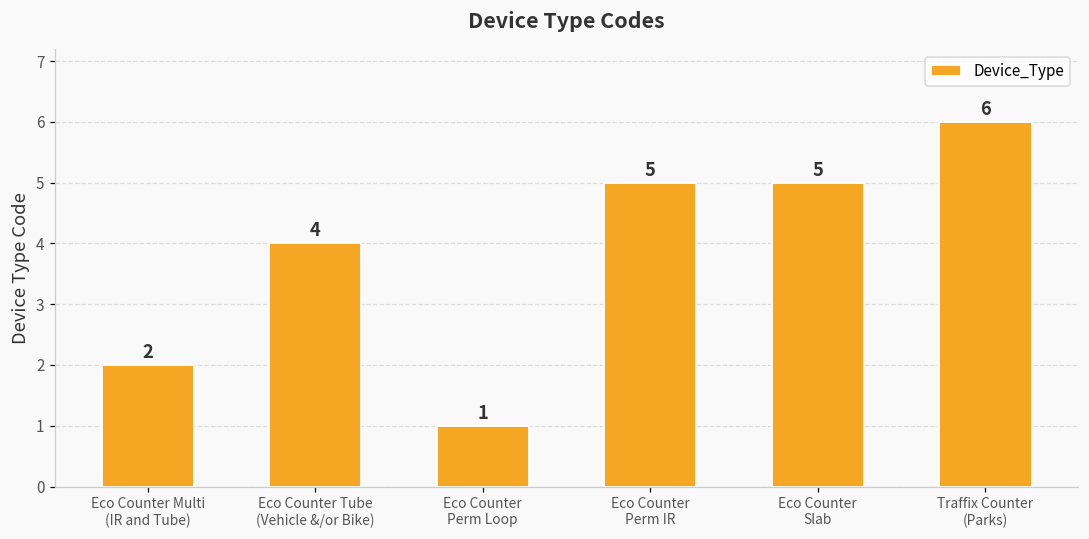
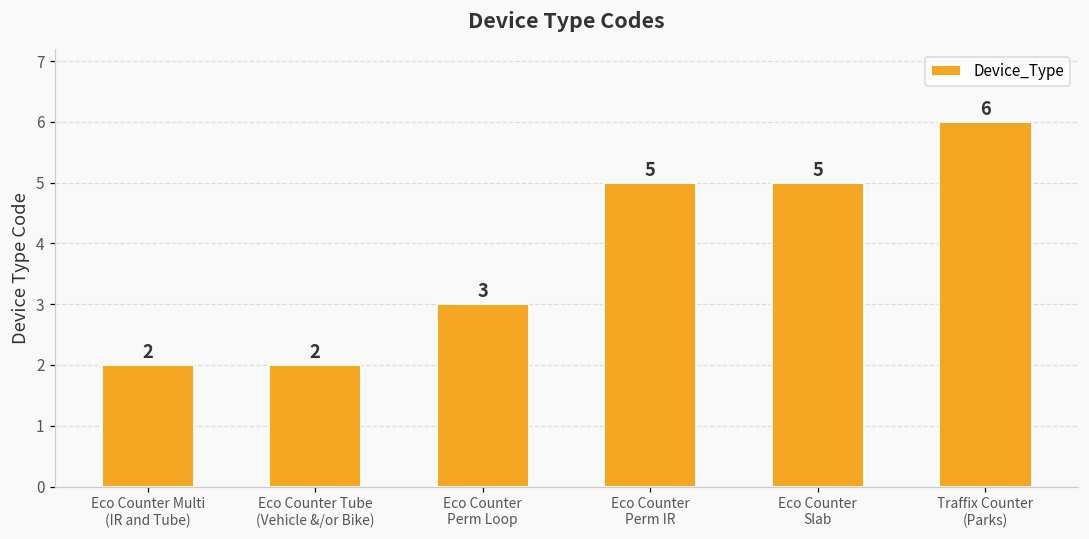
  {
    "Eco Counter Multi (IR and Tube)": 2,
-   "Eco Counter Tube (Vehicle &/or Bike)": 4,
-   "Eco Counter Perm Loop": 1,
+   "Eco Counter Tube (Vehicle &/or Bike)": 2,
+   "Eco Counter Perm Loop": 3,
    "Eco Counter Perm IR": 5,
    "Eco Counter Slab": 5,
    "Traffix Counter (Parks)": 6
  }
